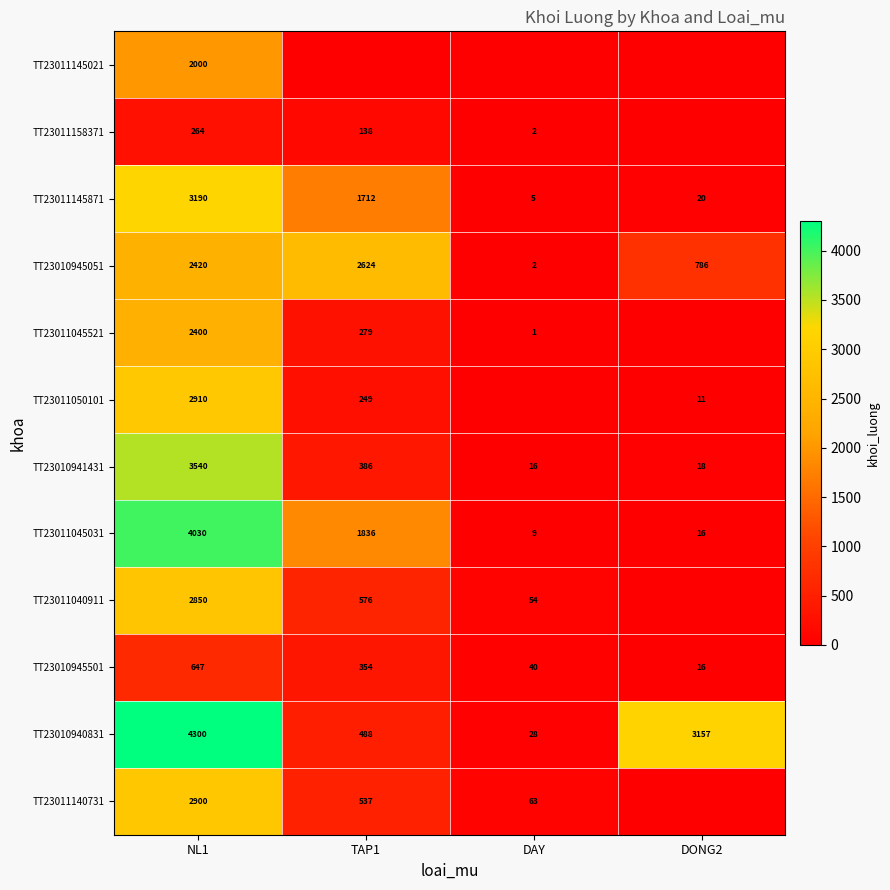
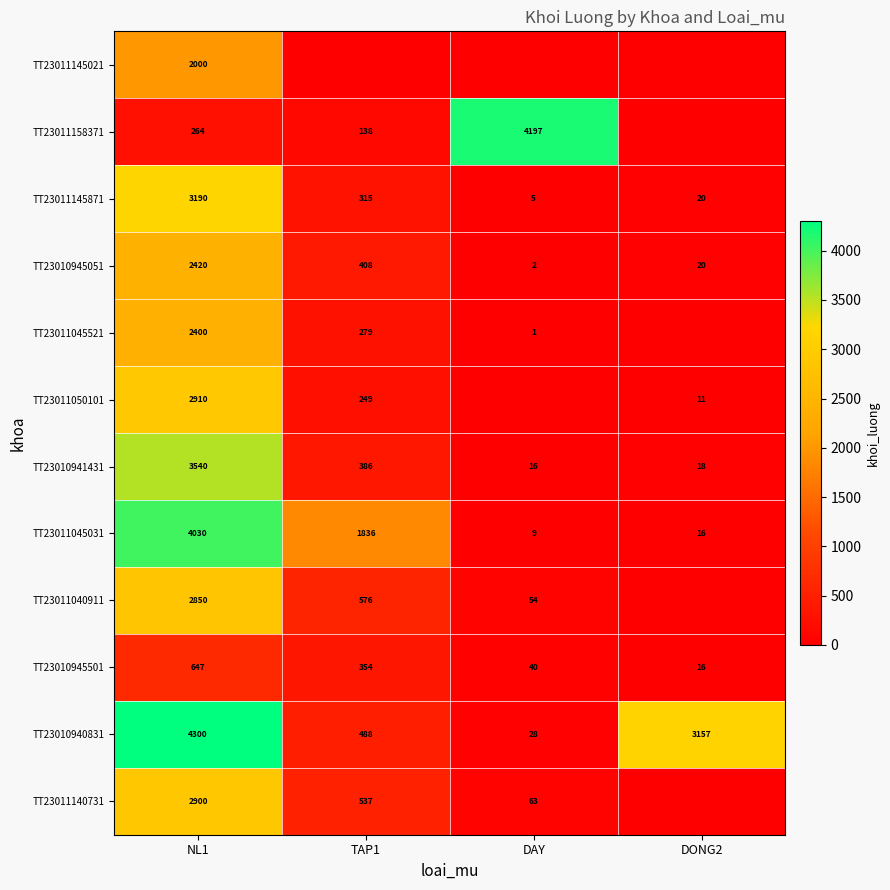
  {
    "TT23011145021": {
      "NL1": 2000
    },
    "TT23011158371": {
      "NL1": 264,
      "TAP1": 138,
-     "DAY": 2
+     "DAY": 4197
    },
    "TT23011145871": {
      "NL1": 3190,
-     "TAP1": 1712,
+     "TAP1": 315,
      "DAY": 5,
      "DONG2": 20
    },
    "TT23010945051": {
      "NL1": 2420,
-     "TAP1": 2624,
+     "TAP1": 408,
      "DAY": 2,
-     "DONG2": 786
+     "DONG2": 20
    },
    "TT23011045521": {
      "NL1": 2400,
      "TAP1": 279,
      "DAY": 1
    },
    "TT23011050101": {
      "NL1": 2910,
      "TAP1": 249,
      "DONG2": 11
    },
    "TT23010941431": {
      "NL1": 3540,
      "TAP1": 386,
      "DAY": 16,
      "DONG2": 18
    },
    "TT23011045031": {
      "NL1": 4030,
      "TAP1": 1836,
      "DAY": 9,
      "DONG2": 16
    },
    "TT23011040911": {
      "NL1": 2850,
      "TAP1": 576,
      "DAY": 54
    },
    "TT23010945501": {
      "NL1": 647,
      "TAP1": 354,
      "DAY": 40,
      "DONG2": 16
    },
    "TT23010940831": {
      "NL1": 4300,
      "TAP1": 488,
      "DAY": 28,
      "DONG2": 3157
    },
    "TT23011140731": {
      "NL1": 2900,
      "TAP1": 537,
      "DAY": 63
    }
  }
